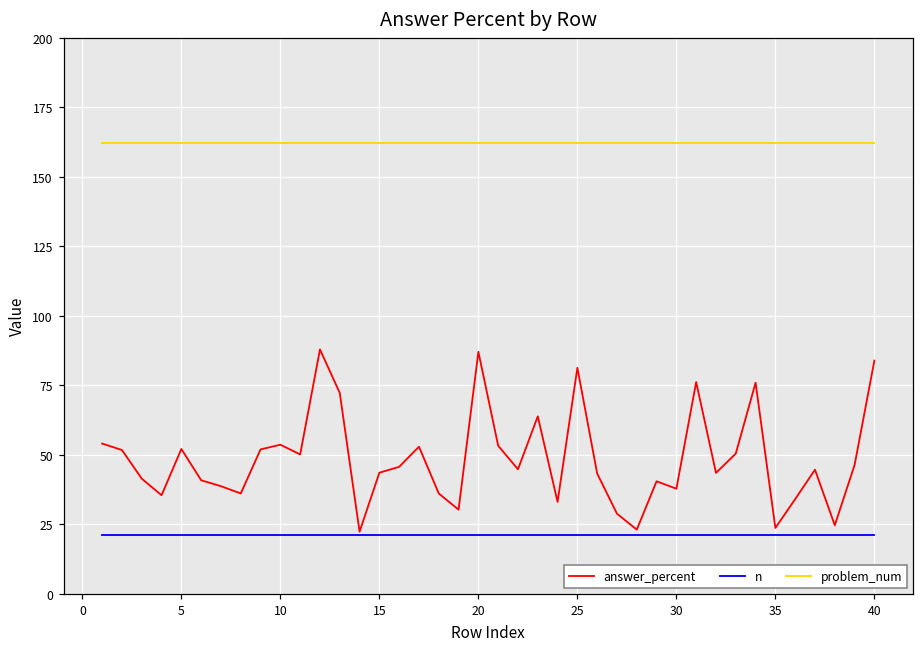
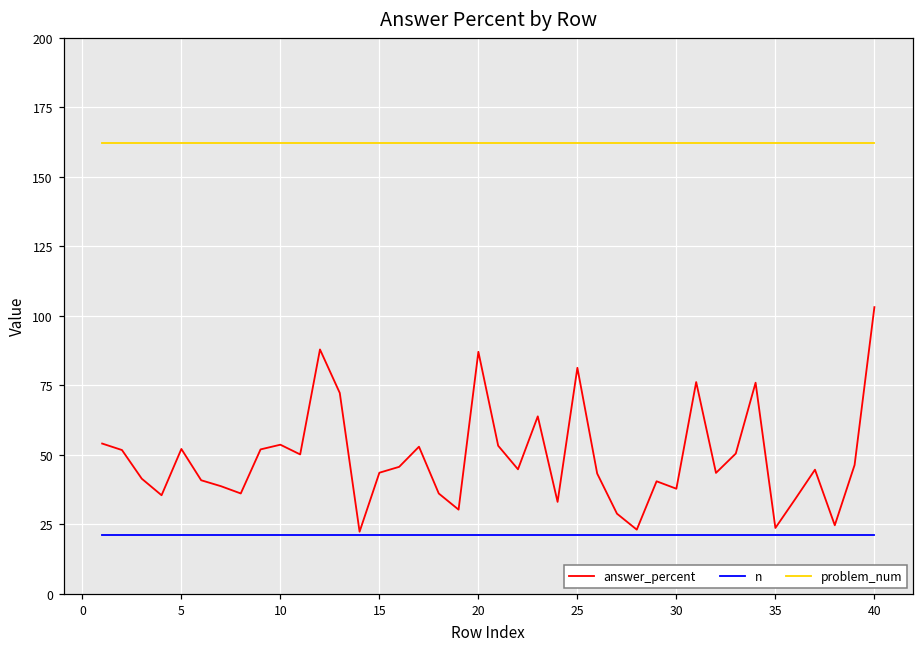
  {
    "answer_percent": {
      "5": 52,
      "10": 54,
      "15": 44,
      "20": 87,
      "25": 81,
      "30": 38,
      "35": 24,
-     "40": 84
+     "40": 103
    },
    "n": {
      "5": 21,
      "10": 21,
      "15": 21,
      "20": 21,
      "25": 21,
      "30": 21,
      "35": 21,
      "40": 21
    },
    "problem_num": {
      "5": 162,
      "10": 162,
      "15": 162,
      "20": 162,
      "25": 162,
      "30": 162,
      "35": 162,
      "40": 162
    }
  }
